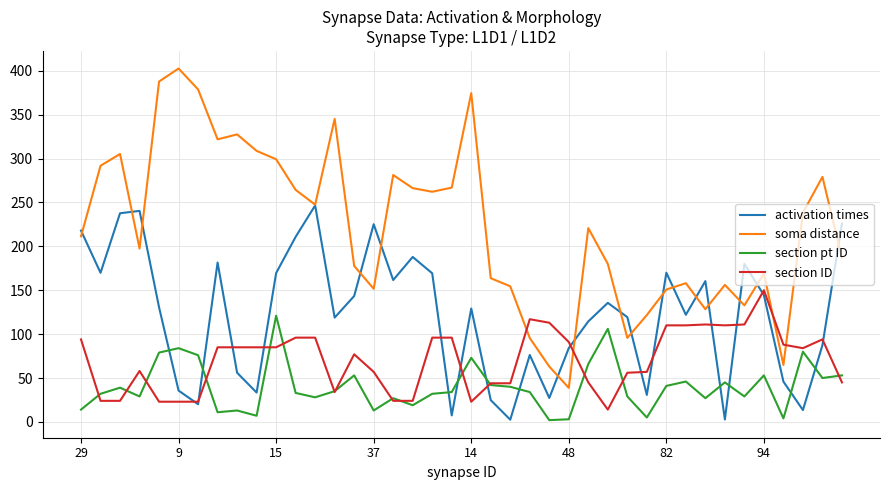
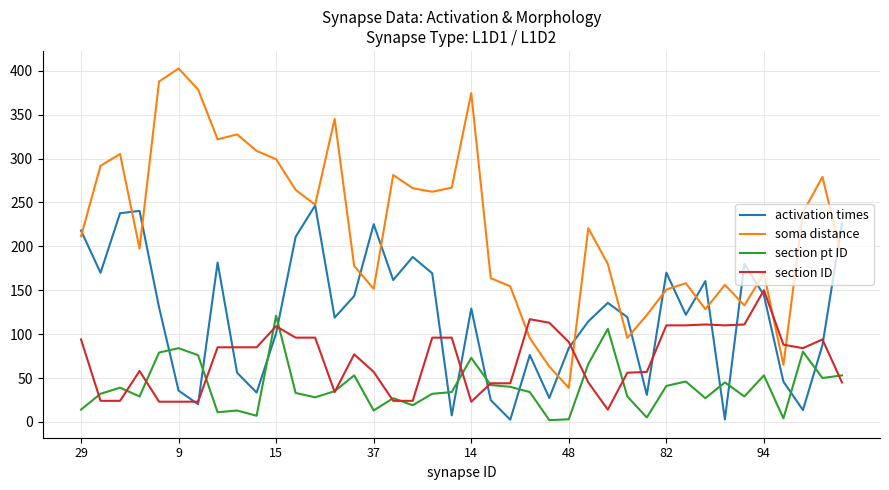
  {
    "activation times": {
-     "15": 170,
+     "15": 100,
      "48": 80,
      "82": 170,
      "94": 140
    },
    "soma distance": {
      "15": 300,
      "48": 40,
      "82": 150
    },
    "section pt ID": {
      "15": 120,
      "48": 0,
      "82": 40,
      "94": 50
    },
    "section ID": {
-     "15": 90,
+     "15": 110,
      "48": 90,
      "82": 110,
      "94": 150
    }
  }
